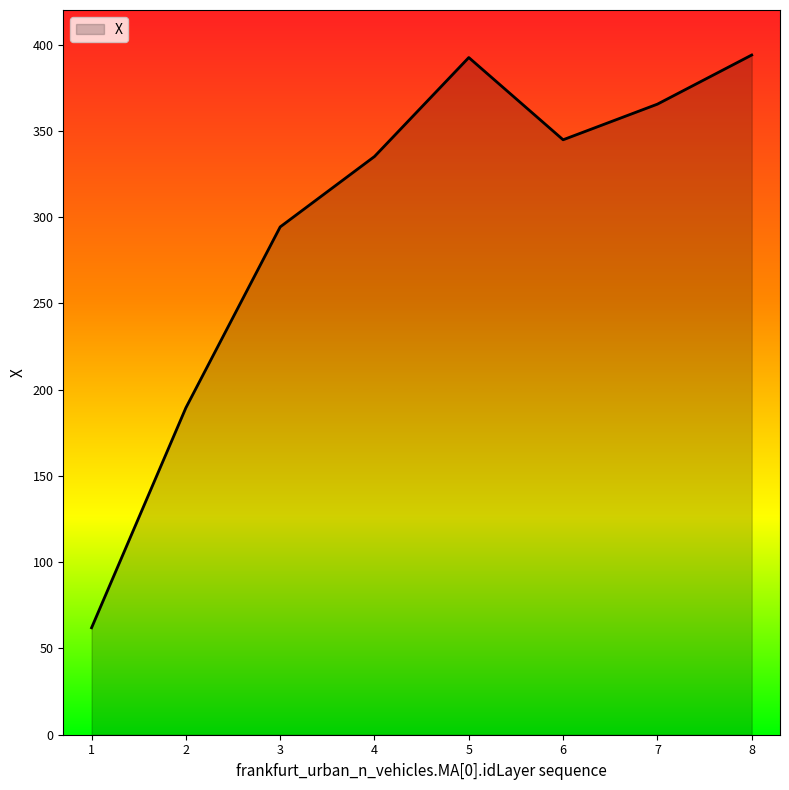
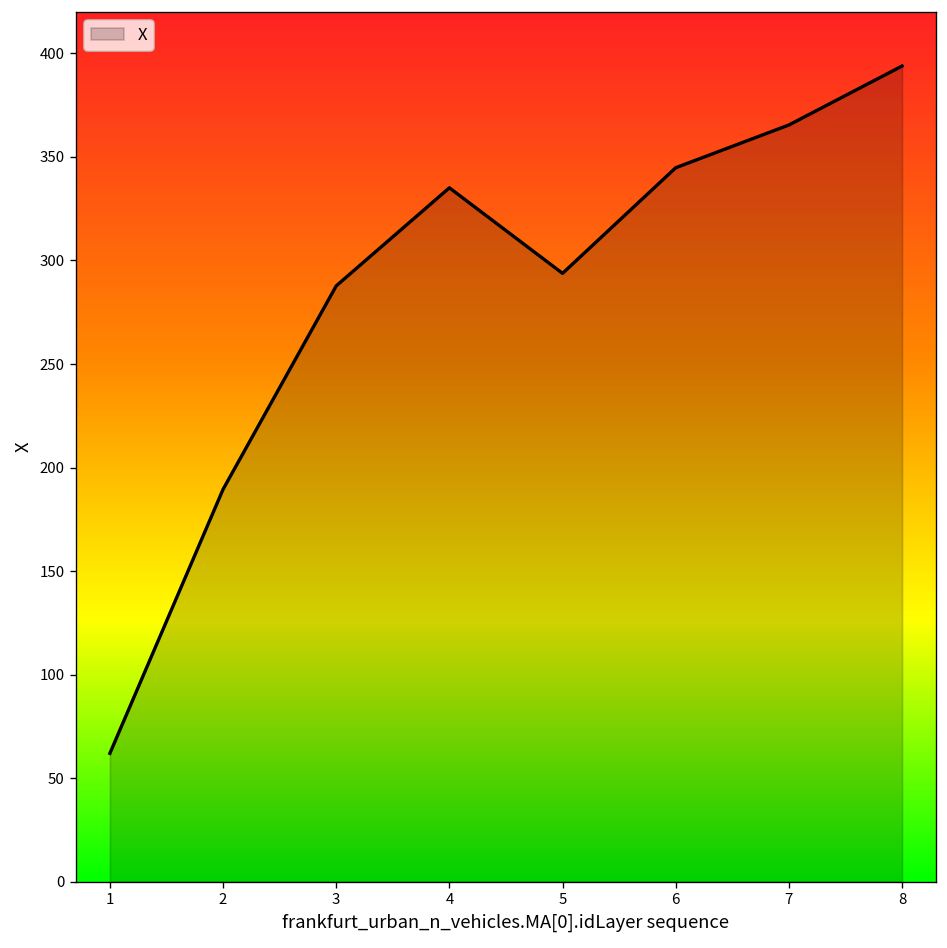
  {
    "1": 62,
    "2": 189,
-   "3": 294,
+   "3": 288,
    "4": 335,
-   "5": 392,
+   "5": 294,
    "6": 345,
    "7": 365,
    "8": 394
  }
